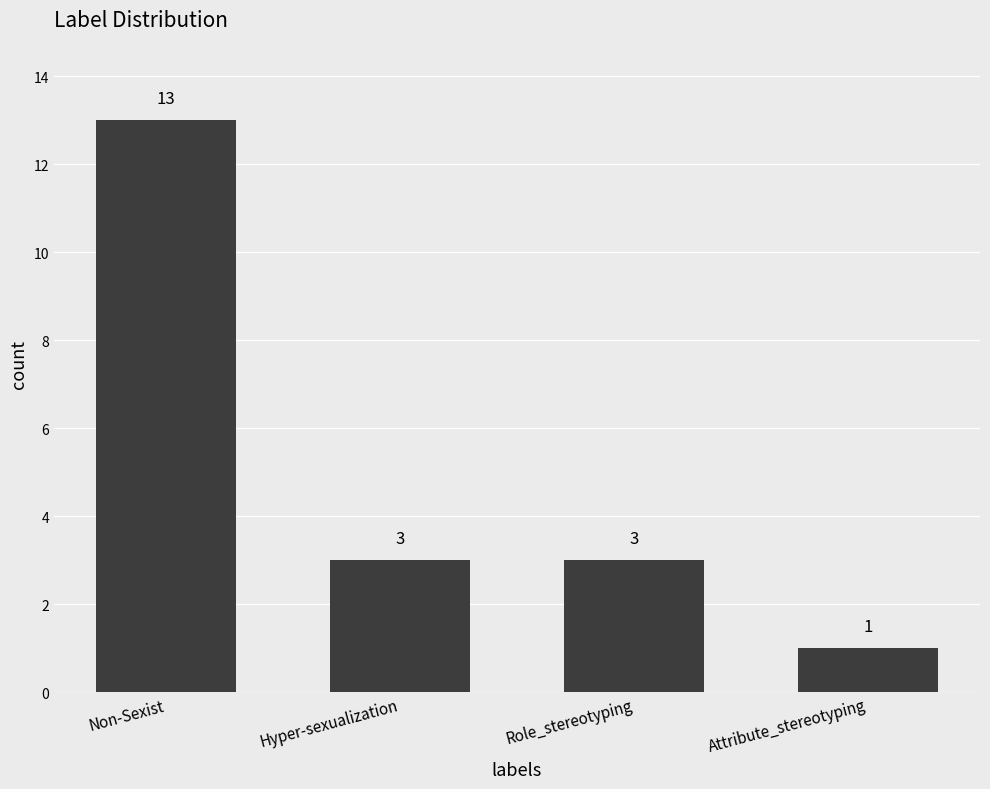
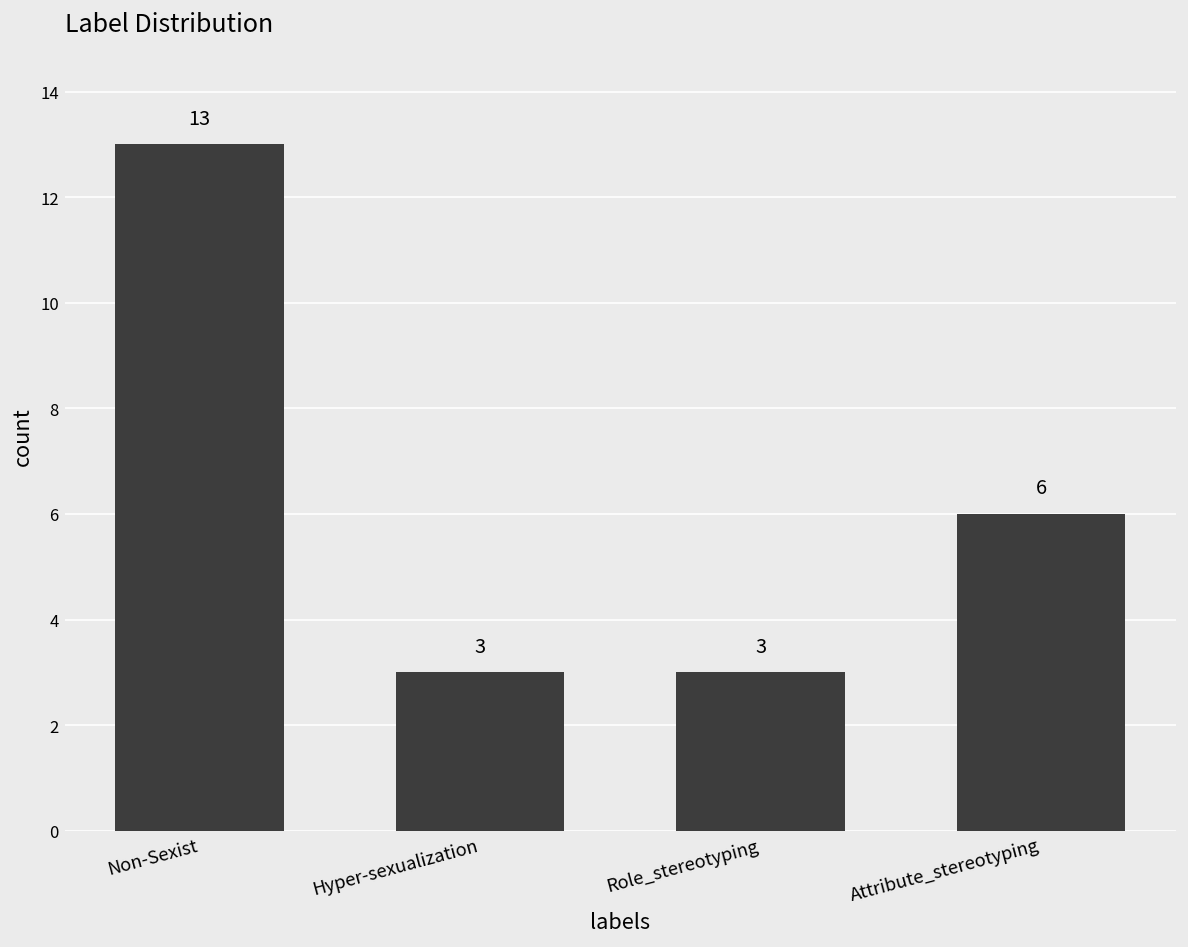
  {
    "Non-Sexist": 13,
    "Hyper-sexualization": 3,
    "Role_stereotyping": 3,
-   "Attribute_stereotyping": 1
+   "Attribute_stereotyping": 6
  }
